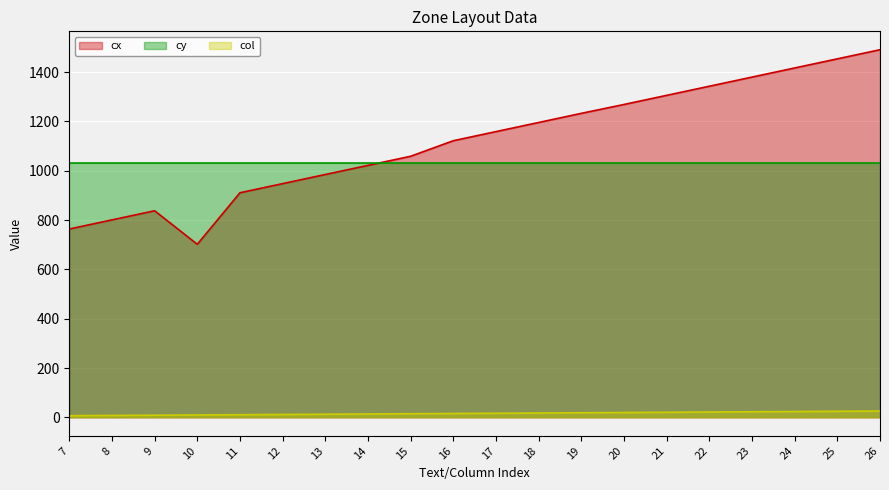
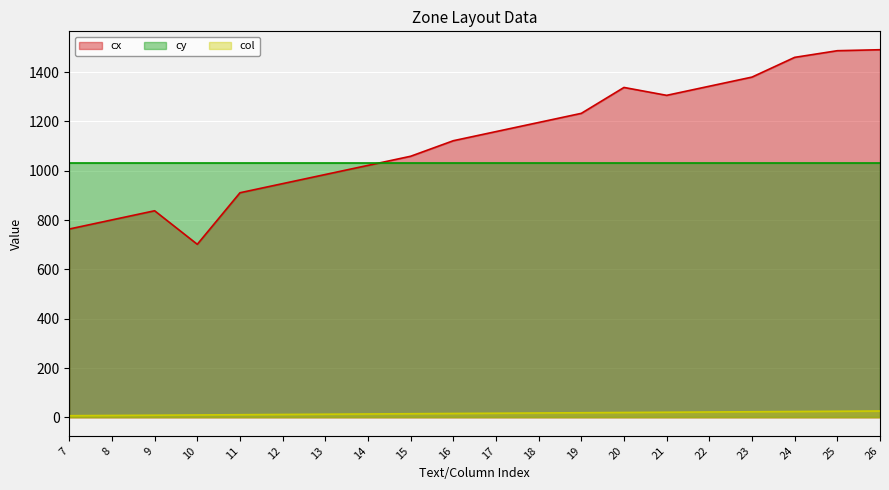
  {
    "cx": {
      "7": 760,
      "8": 800,
      "9": 840,
      "10": 700,
      "11": 910,
      "12": 950,
      "13": 990,
      "15": 1060,
      "16": 1120,
      "17": 1160,
      "18": 1200,
      "19": 1230,
-     "20": 1270,
+     "20": 1340,
      "21": 1310,
      "22": 1340,
      "23": 1380,
-     "24": 1420,
-     "25": 1450,
+     "24": 1460,
+     "25": 1490,
      "26": 1490
    },
    "cy": {
      "7": 1030,
      "8": 1030,
      "9": 1030,
      "10": 1030,
      "11": 1030,
      "12": 1030,
      "13": 1030,
      "15": 1030,
      "16": 1030,
      "17": 1030,
      "18": 1030,
      "19": 1030,
      "20": 1030,
      "21": 1030,
      "22": 1030,
      "23": 1030,
      "24": 1030,
      "25": 1030,
      "26": 1030
    },
    "col": {
      "7": 10,
      "8": 10,
      "9": 10,
      "10": 10,
      "11": 10,
      "12": 10,
      "13": 10,
      "14": 10,
      "15": 20,
      "16": 20,
      "17": 20,
      "18": 20,
      "19": 20,
      "20": 20,
      "21": 20,
      "22": 20,
      "23": 20,
      "24": 20,
      "25": 30,
      "26": 30
    }
  }
